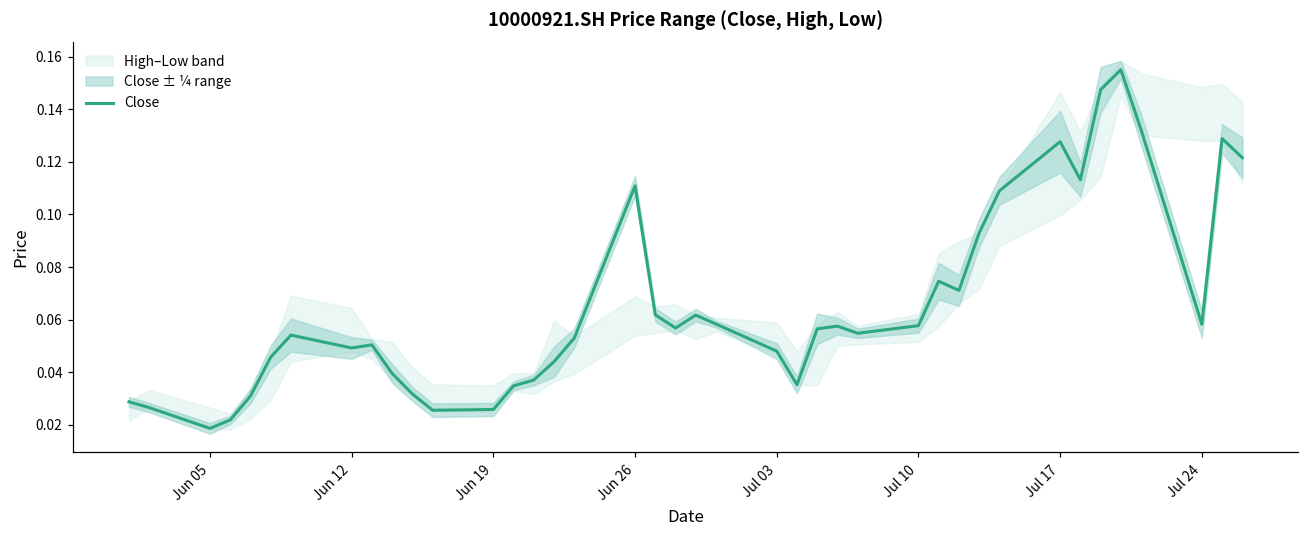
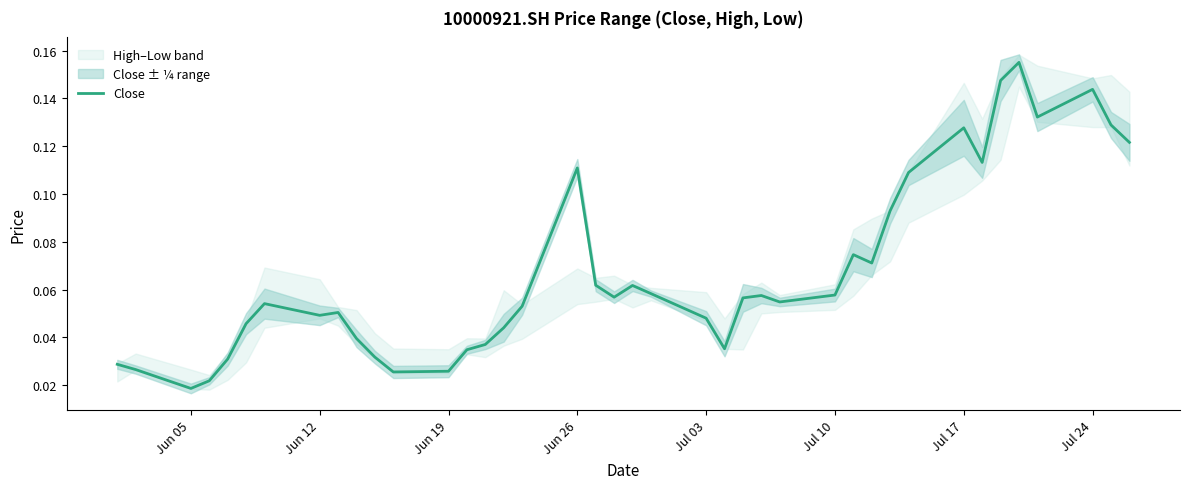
  {
    "Close": {
      "Jun 05": 0.019,
      "Jun 12": 0.049,
      "Jun 19": 0.026,
      "Jun 26": 0.111,
      "Jul 03": 0.048,
      "Jul 10": 0.058,
      "Jul 17": 0.128,
-     "Jul 24": 0.058
+     "Jul 24": 0.144
    }
  }
